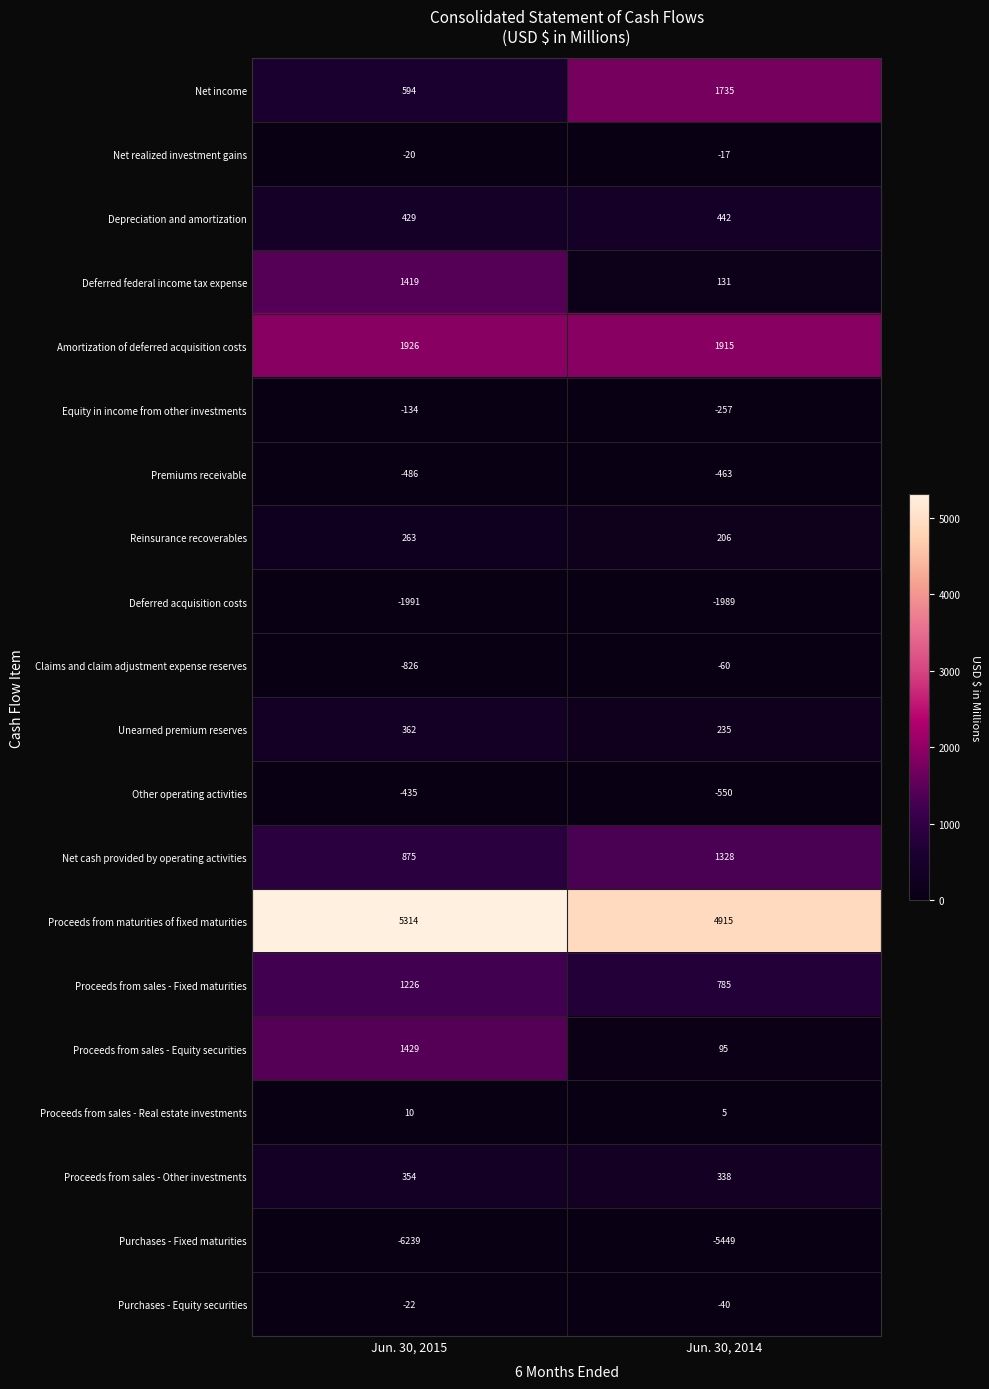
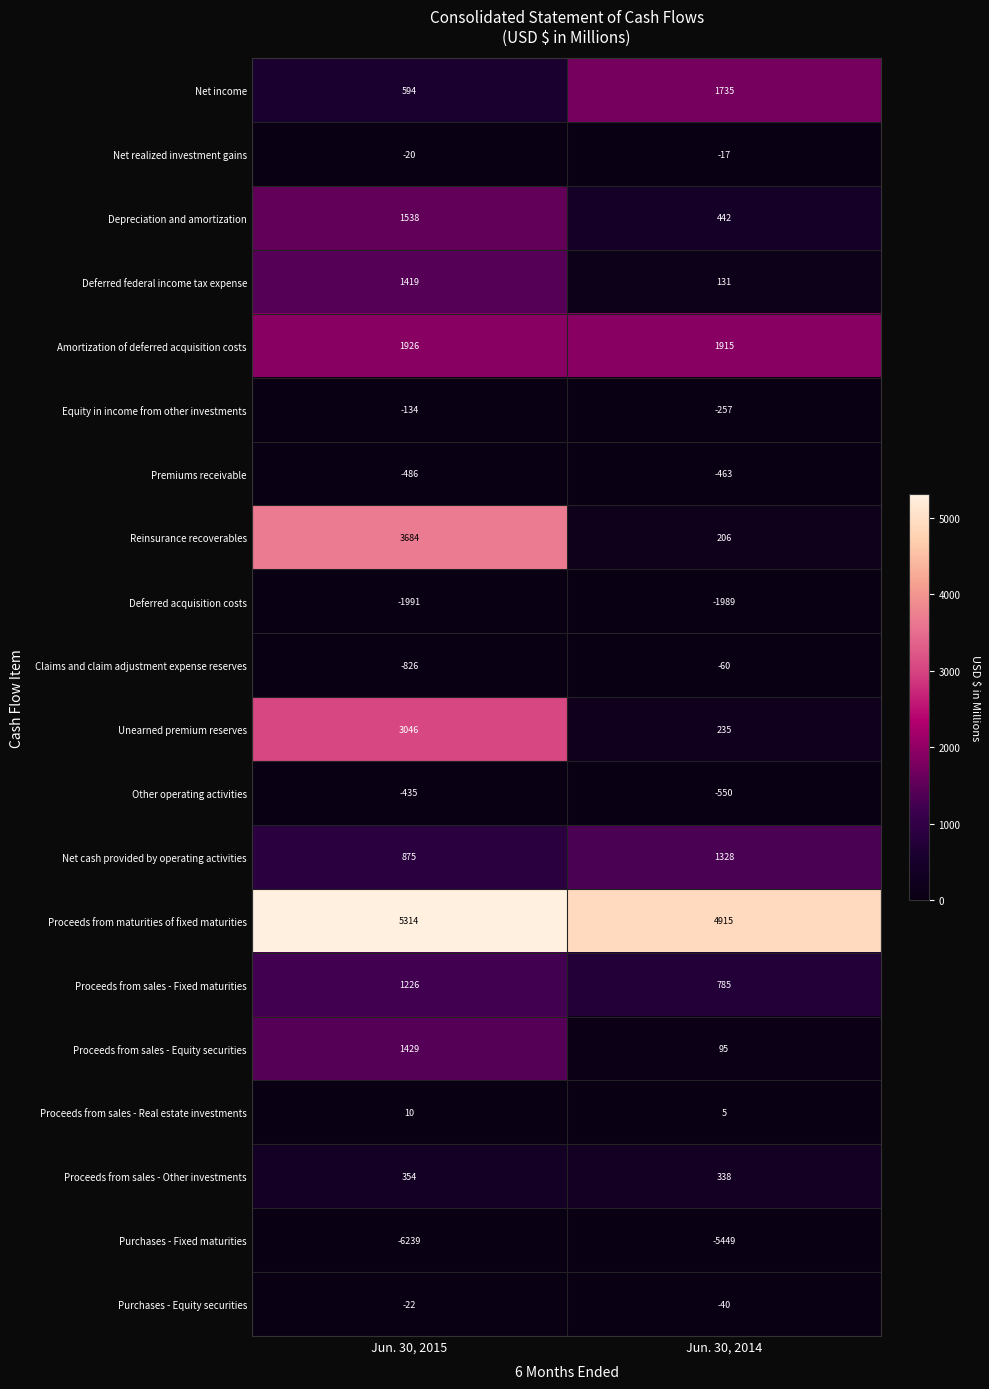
  {
    "Net income": {
      "Jun. 30, 2015": 594,
      "Jun. 30, 2014": 1735
    },
    "Net realized investment gains": {
      "Jun. 30, 2015": -20,
      "Jun. 30, 2014": -17
    },
    "Depreciation and amortization": {
-     "Jun. 30, 2015": 429,
+     "Jun. 30, 2015": 1538,
      "Jun. 30, 2014": 442
    },
    "Deferred federal income tax expense": {
      "Jun. 30, 2015": 1419,
      "Jun. 30, 2014": 131
    },
    "Amortization of deferred acquisition costs": {
      "Jun. 30, 2015": 1926,
      "Jun. 30, 2014": 1915
    },
    "Equity in income from other investments": {
      "Jun. 30, 2015": -134,
      "Jun. 30, 2014": -257
    },
    "Premiums receivable": {
      "Jun. 30, 2015": -486,
      "Jun. 30, 2014": -463
    },
    "Reinsurance recoverables": {
-     "Jun. 30, 2015": 263,
+     "Jun. 30, 2015": 3684,
      "Jun. 30, 2014": 206
    },
    "Deferred acquisition costs": {
      "Jun. 30, 2015": -1991,
      "Jun. 30, 2014": -1989
    },
    "Claims and claim adjustment expense reserves": {
      "Jun. 30, 2015": -826,
      "Jun. 30, 2014": -60
    },
    "Unearned premium reserves": {
-     "Jun. 30, 2015": 362,
+     "Jun. 30, 2015": 3046,
      "Jun. 30, 2014": 235
    },
    "Other operating activities": {
      "Jun. 30, 2015": -435,
      "Jun. 30, 2014": -550
    },
    "Net cash provided by operating activities": {
      "Jun. 30, 2015": 875,
      "Jun. 30, 2014": 1328
    },
    "Proceeds from maturities of fixed maturities": {
      "Jun. 30, 2015": 5314,
      "Jun. 30, 2014": 4915
    },
    "Proceeds from sales - Fixed maturities": {
      "Jun. 30, 2015": 1226,
      "Jun. 30, 2014": 785
    },
    "Proceeds from sales - Equity securities": {
      "Jun. 30, 2015": 1429,
      "Jun. 30, 2014": 95
    },
    "Proceeds from sales - Real estate investments": {
      "Jun. 30, 2015": 10,
      "Jun. 30, 2014": 5
    },
    "Proceeds from sales - Other investments": {
      "Jun. 30, 2015": 354,
      "Jun. 30, 2014": 338
    },
    "Purchases - Fixed maturities": {
      "Jun. 30, 2015": -6239,
      "Jun. 30, 2014": -5449
    },
    "Purchases - Equity securities": {
      "Jun. 30, 2015": -22,
      "Jun. 30, 2014": -40
    }
  }
